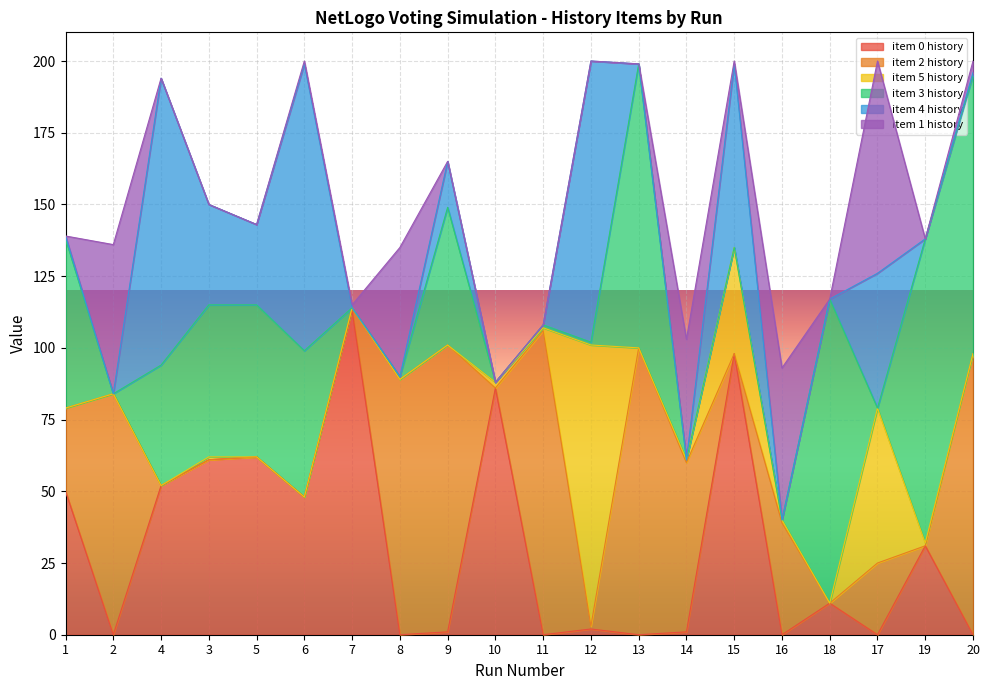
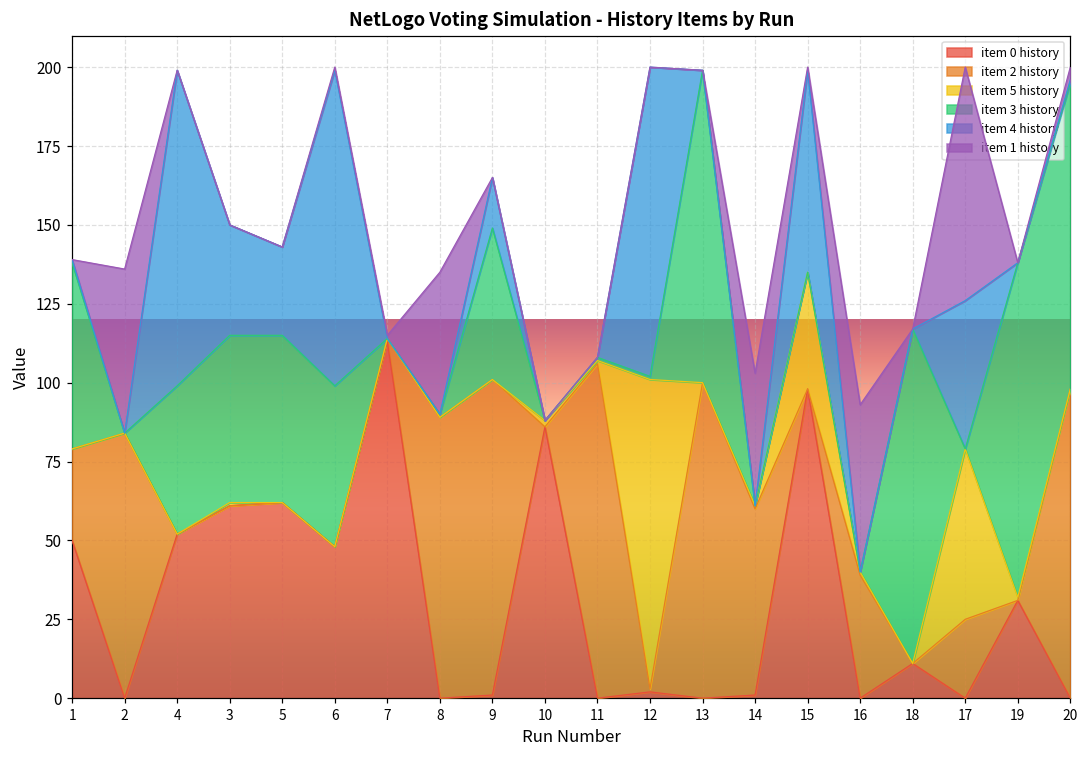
  {
    "item 5 history": {
      "3": 1,
      "11": 1,
      "12": 98,
      "19": 1
    },
    "item 3 history": {
      "1": 59,
-     "4": 42,
+     "4": 47,
      "3": 53,
      "5": 53,
      "6": 51,
      "9": 48,
      "12": 1,
      "20": 97
    },
    "item 4 history": {
      "6": 100,
      "15": 64,
      "17": 47,
      "20": 1
    },
    "item 1 history": {
      "2": 52,
      "6": 1,
      "7": 1,
      "8": 45,
      "14": 42,
      "15": 1,
      "16": 53,
      "20": 4
    }
  }
